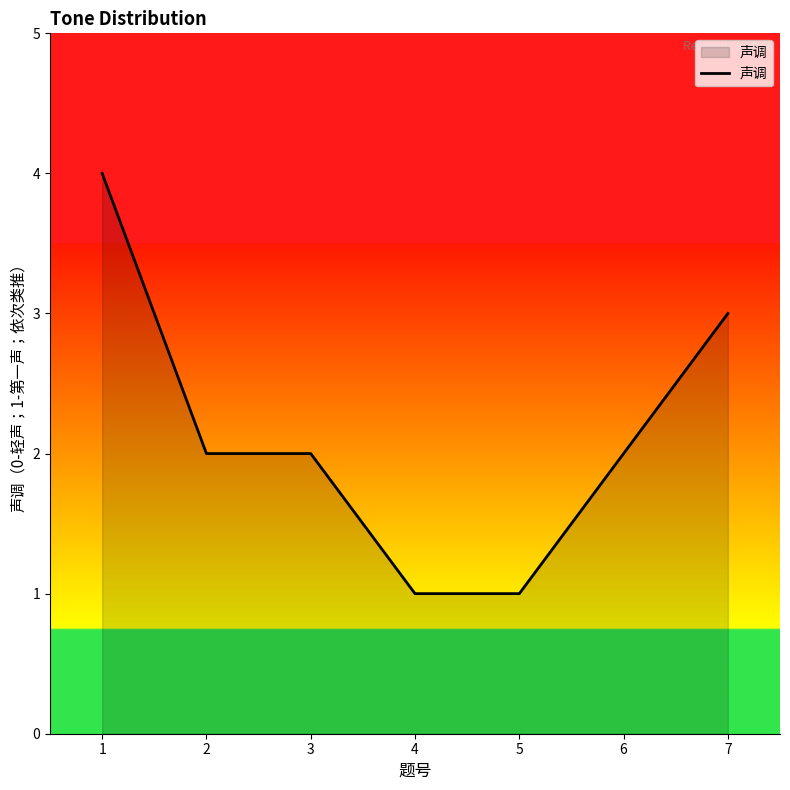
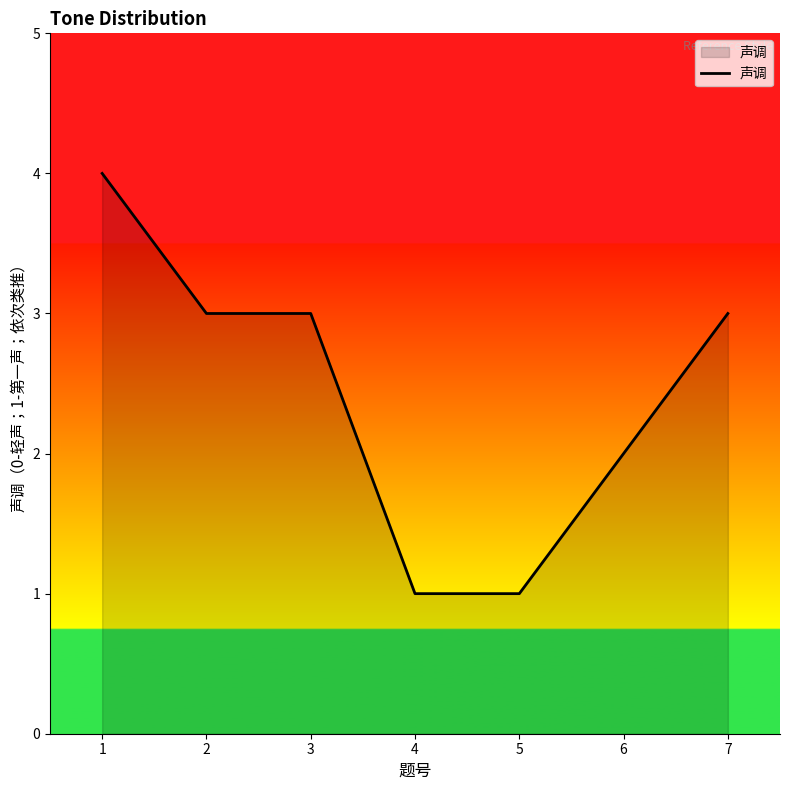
  {
    "1": 4,
-   "2": 2,
-   "3": 2,
+   "2": 3,
+   "3": 3,
    "4": 1,
    "5": 1,
    "6": 2,
    "7": 3
  }
